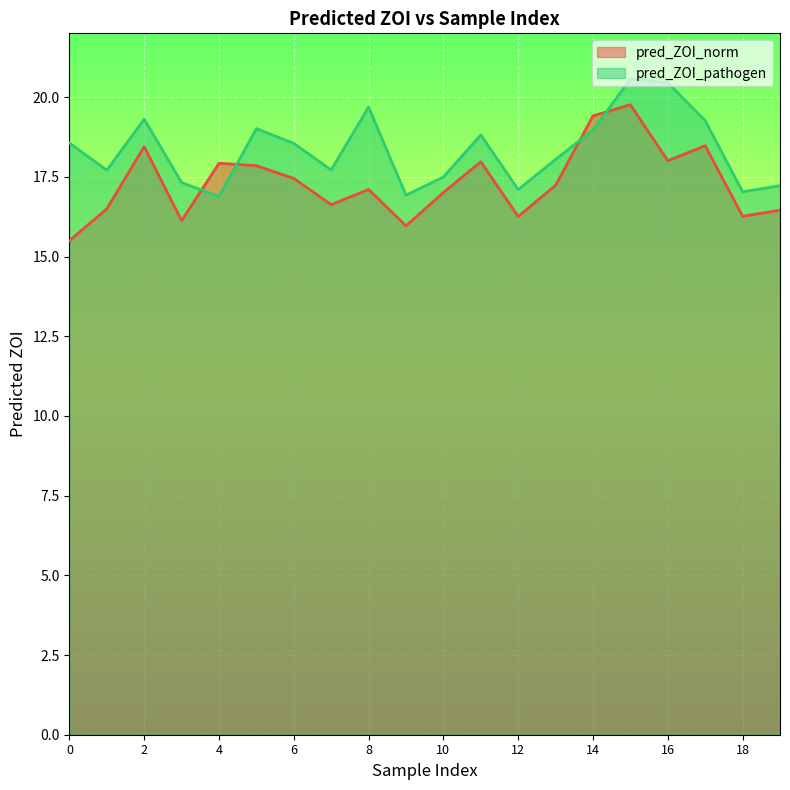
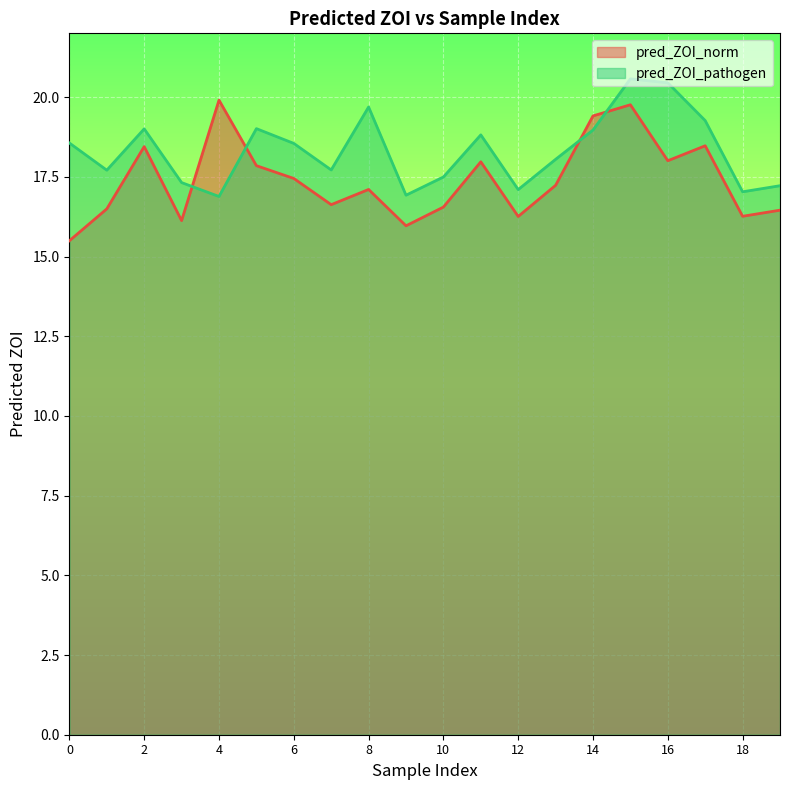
  {
    "pred_ZOI_norm": {
      "0": 15.5,
      "2": 18.4,
-     "4": 17.9,
+     "4": 19.9,
      "6": 17.4,
      "8": 17.1,
-     "10": 17.0,
+     "10": 16.6,
      "12": 16.3,
      "14": 19.4,
      "16": 18.0,
      "18": 16.3
    },
    "pred_ZOI_pathogen": {
      "0": 18.6,
-     "2": 19.3,
+     "2": 19.0,
      "4": 16.9,
      "6": 18.5,
      "8": 19.7,
      "10": 17.5,
      "12": 17.1,
      "14": 19.0,
      "18": 17.0
    }
  }
